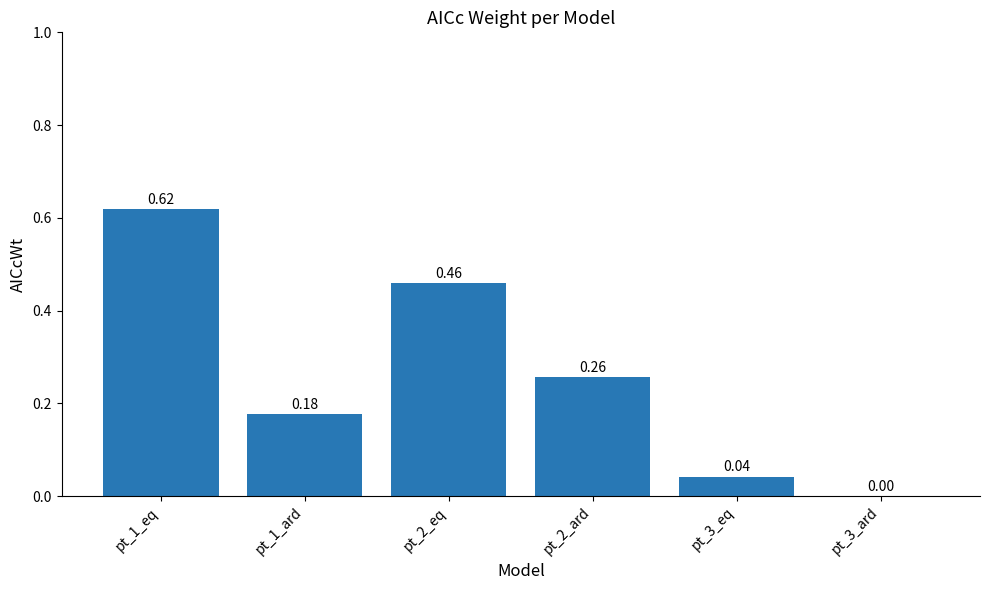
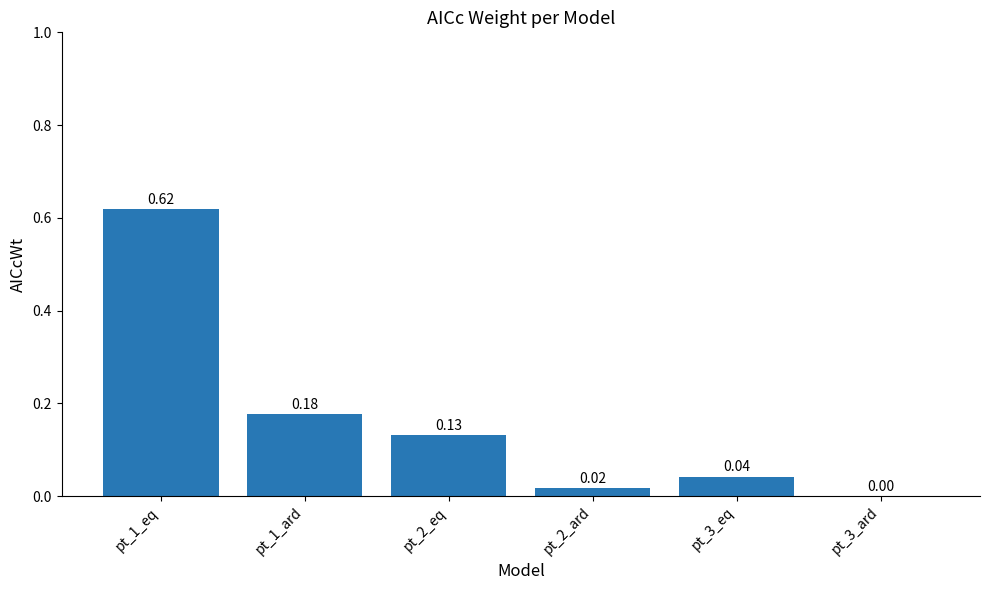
  {
    "pt_1_eq": 0.62,
    "pt_1_ard": 0.18,
-   "pt_2_eq": 0.46,
-   "pt_2_ard": 0.26,
+   "pt_2_eq": 0.13,
+   "pt_2_ard": 0.02,
    "pt_3_eq": 0.04,
    "pt_3_ard": 0.00
  }
